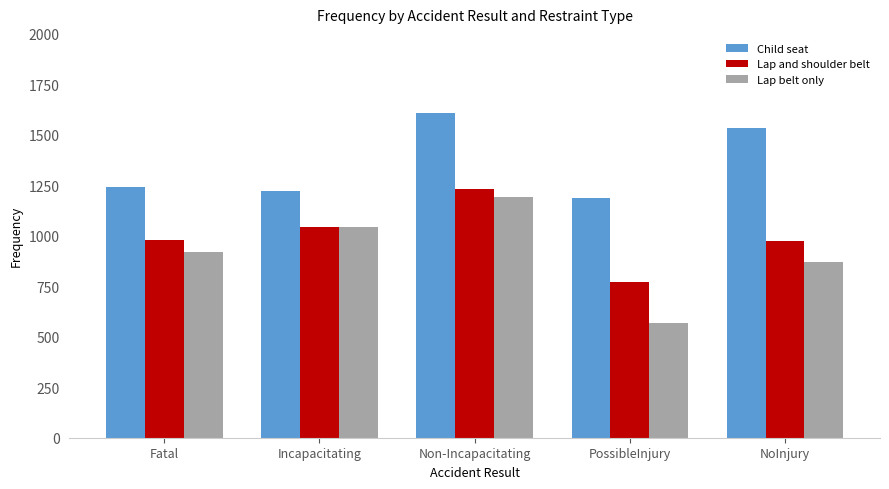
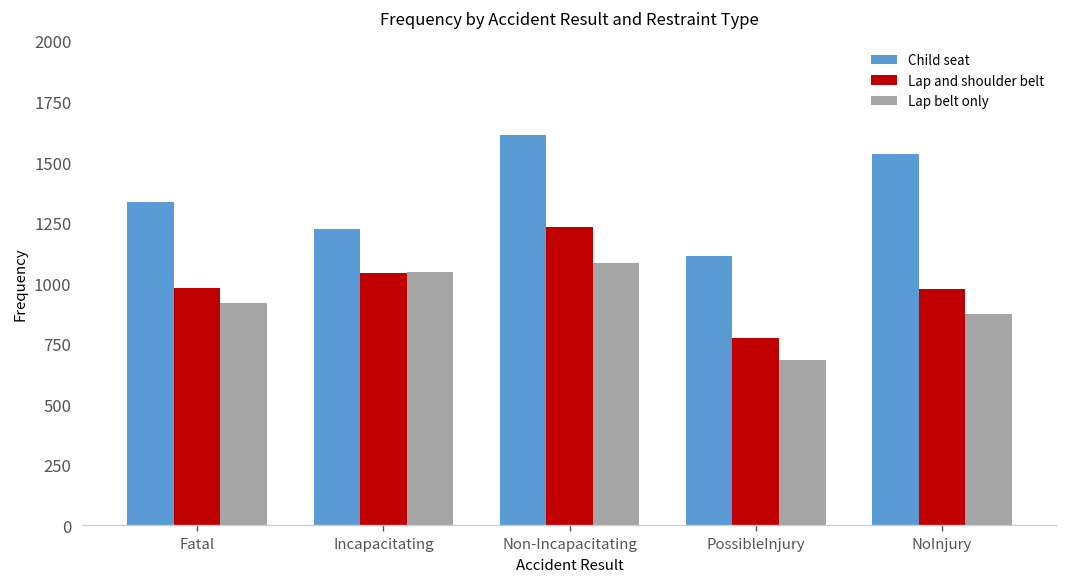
  {
    "Child seat": {
-     "Fatal": 1240,
+     "Fatal": 1340,
      "Incapacitating": 1220,
      "Non-Incapacitating": 1610,
-     "PossibleInjury": 1190,
+     "PossibleInjury": 1110,
      "NoInjury": 1530
    },
    "Lap and shoulder belt": {
      "Fatal": 980,
      "Incapacitating": 1040,
      "Non-Incapacitating": 1230,
      "PossibleInjury": 770,
      "NoInjury": 970
    },
    "Lap belt only": {
      "Fatal": 920,
      "Incapacitating": 1050,
-     "Non-Incapacitating": 1190,
-     "PossibleInjury": 570,
+     "Non-Incapacitating": 1080,
+     "PossibleInjury": 680,
      "NoInjury": 870
    }
  }
